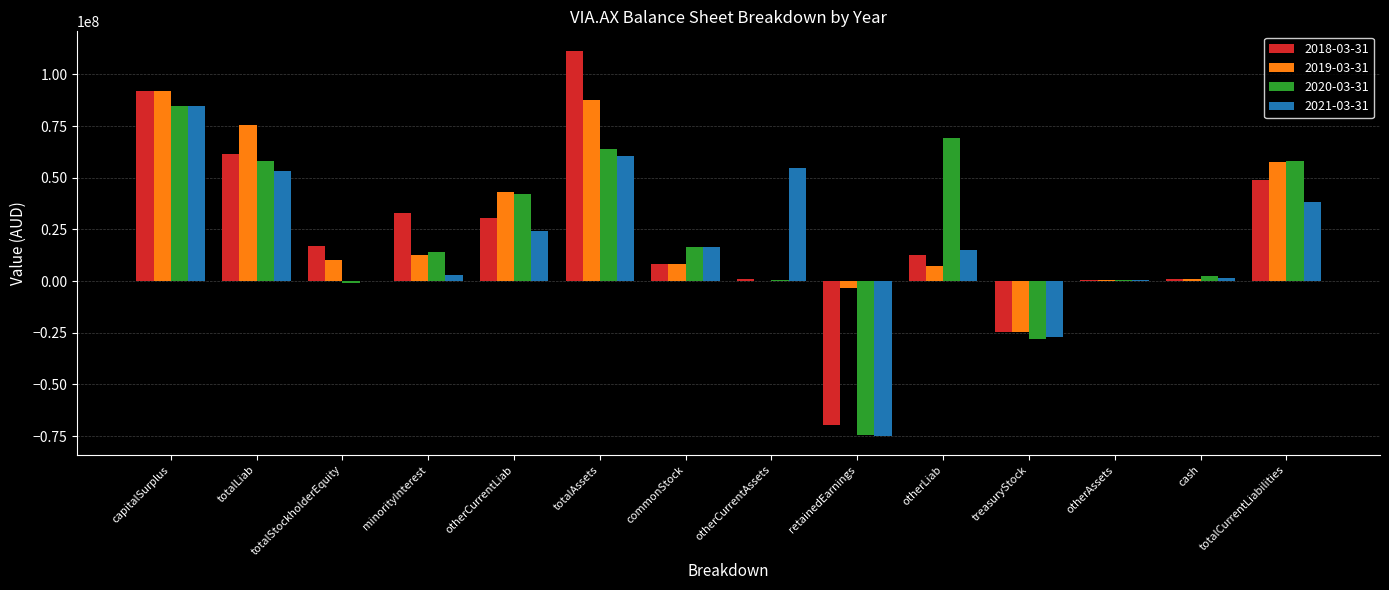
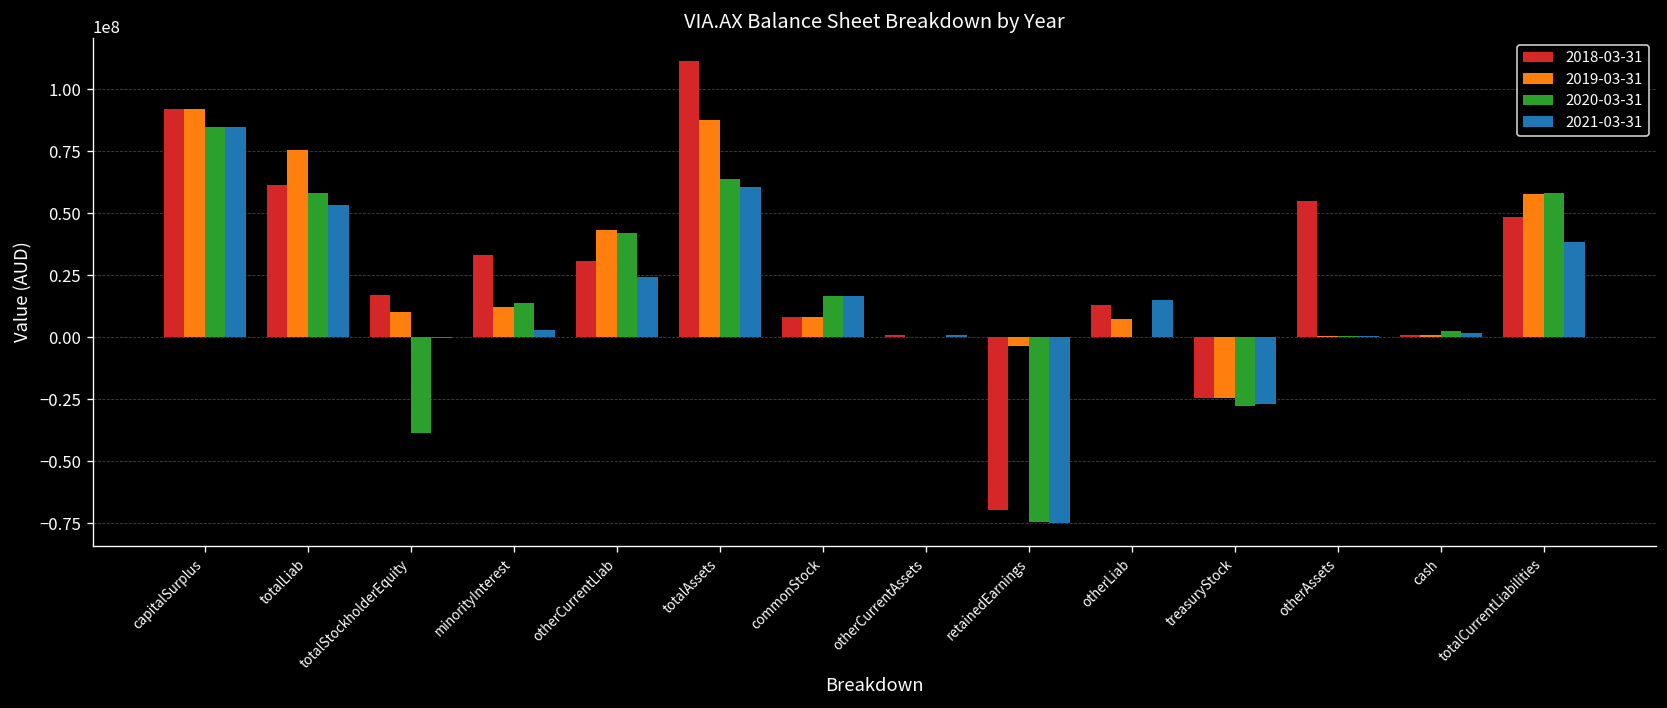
  {
    "2018-03-31": {
      "capitalSurplus": 92000000,
      "totalLiab": 61000000,
      "totalStockholderEquity": 17000000,
      "minorityInterest": 33000000,
      "otherCurrentLiab": 31000000,
      "totalAssets": 111000000,
      "commonStock": 8000000,
      "retainedEarnings": -70000000,
      "otherLiab": 13000000,
      "treasuryStock": -24000000,
-     "otherAssets": 1000000,
+     "otherAssets": 55000000,
      "totalCurrentLiabilities": 49000000
    },
    "2019-03-31": {
      "capitalSurplus": 92000000,
      "totalLiab": 76000000,
      "totalStockholderEquity": 10000000,
      "minorityInterest": 12000000,
      "otherCurrentLiab": 43000000,
      "totalAssets": 87000000,
      "commonStock": 8000000,
      "retainedEarnings": -3000000,
      "otherLiab": 7000000,
      "treasuryStock": -25000000,
      "totalCurrentLiabilities": 58000000
    },
    "2020-03-31": {
      "capitalSurplus": 85000000,
      "totalLiab": 58000000,
-     "totalStockholderEquity": -1000000,
+     "totalStockholderEquity": -39000000,
      "minorityInterest": 14000000,
      "otherCurrentLiab": 42000000,
      "totalAssets": 64000000,
      "commonStock": 17000000,
      "retainedEarnings": -75000000,
-     "otherLiab": 69000000,
+     "otherLiab": 0,
      "treasuryStock": -28000000,
      "cash": 3000000,
      "totalCurrentLiabilities": 58000000
    },
    "2021-03-31": {
      "capitalSurplus": 85000000,
      "totalLiab": 53000000,
      "minorityInterest": 3000000,
      "otherCurrentLiab": 24000000,
      "totalAssets": 61000000,
      "commonStock": 17000000,
-     "otherCurrentAssets": 54000000,
+     "otherCurrentAssets": 1000000,
      "retainedEarnings": -75000000,
      "otherLiab": 15000000,
      "treasuryStock": -27000000,
      "cash": 2000000,
      "totalCurrentLiabilities": 38000000
    }
  }
